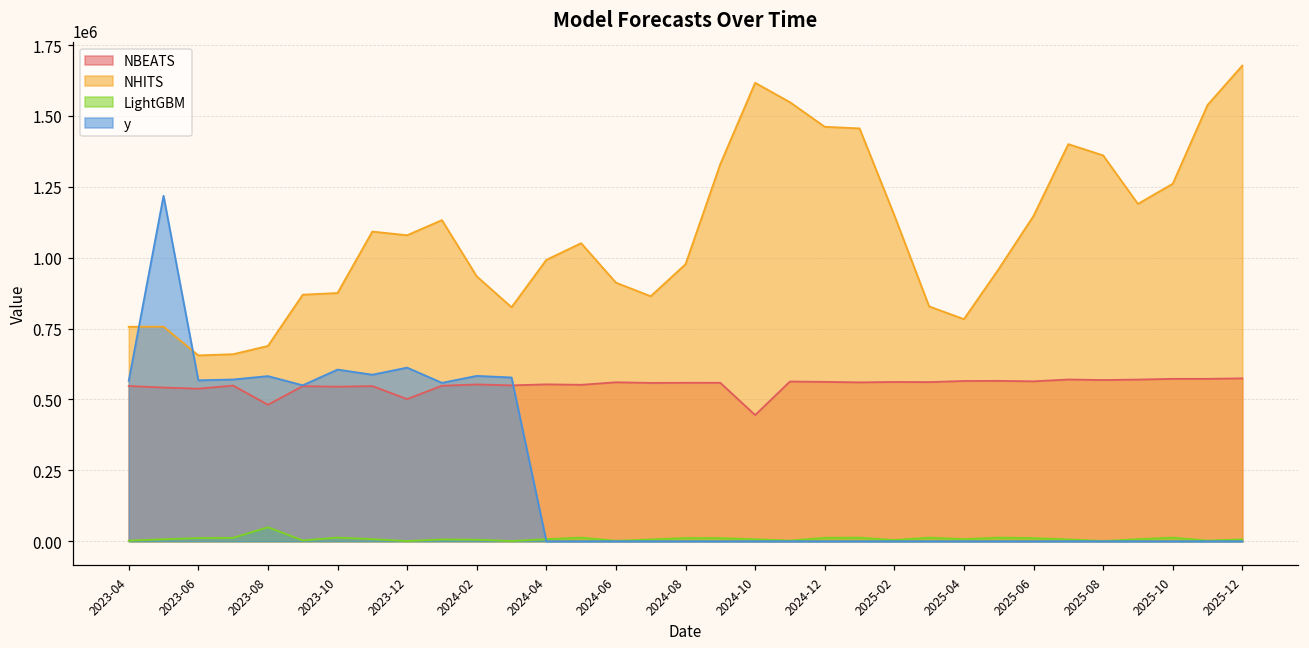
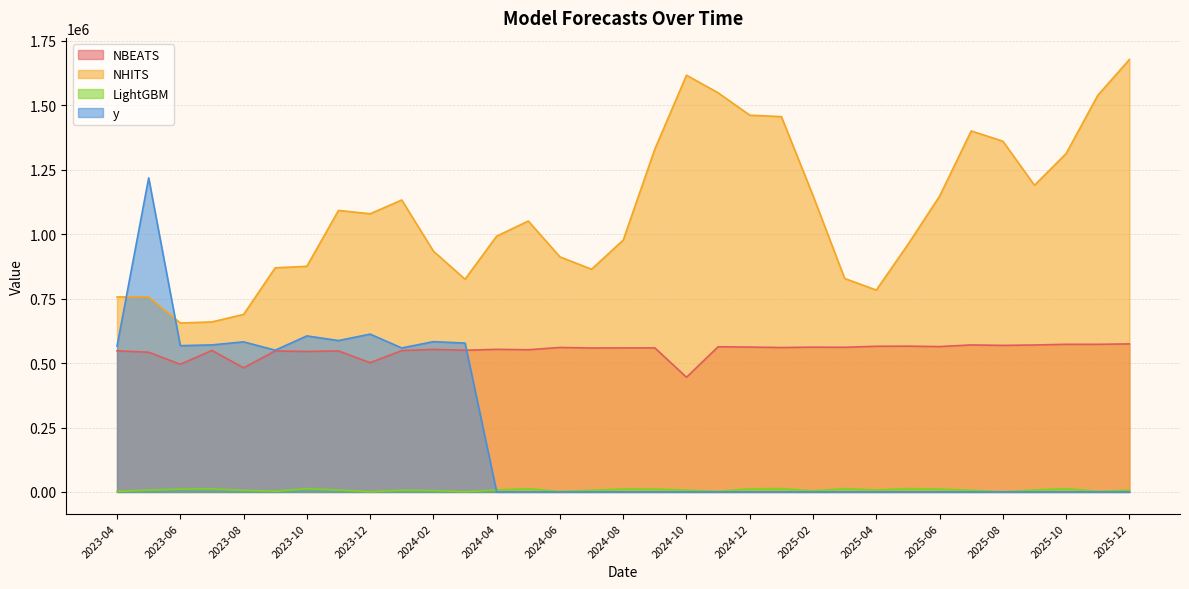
  {
    "NBEATS": {
      "2023-04": 550000,
-     "2023-06": 540000,
+     "2023-06": 500000,
      "2023-08": 480000,
      "2023-10": 540000,
      "2023-12": 500000,
      "2024-02": 550000,
      "2024-04": 550000,
      "2024-06": 560000,
      "2024-08": 560000,
      "2024-10": 450000,
      "2024-12": 560000,
      "2025-02": 560000,
      "2025-04": 570000,
      "2025-06": 560000,
      "2025-08": 570000,
      "2025-10": 570000,
      "2025-12": 570000
    },
    "NHITS": {
      "2023-04": 760000,
      "2023-06": 660000,
      "2023-08": 690000,
      "2023-10": 880000,
      "2023-12": 1080000,
      "2024-02": 930000,
      "2024-04": 990000,
      "2024-06": 910000,
      "2024-08": 980000,
      "2024-10": 1620000,
      "2024-12": 1460000,
      "2025-02": 1150000,
      "2025-04": 780000,
      "2025-06": 1150000,
      "2025-08": 1360000,
-     "2025-10": 1260000,
+     "2025-10": 1310000,
      "2025-12": 1680000
    },
    "LightGBM": {
      "2023-04": 0,
      "2023-06": 10000,
-     "2023-08": 50000,
+     "2023-08": 10000,
      "2023-10": 10000,
      "2023-12": 0,
      "2024-02": 10000,
      "2024-08": 10000,
      "2024-12": 10000,
      "2025-06": 10000,
      "2025-10": 10000
    },
    "y": {
      "2023-04": 570000,
      "2023-06": 570000,
      "2023-08": 580000,
      "2023-10": 610000,
      "2023-12": 610000,
      "2024-02": 580000,
      "2024-08": 0,
      "2024-12": 0,
      "2025-06": 0,
      "2025-10": 0
    }
  }
